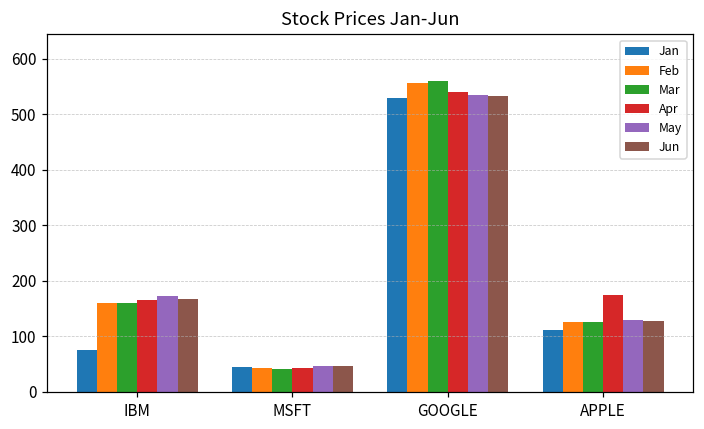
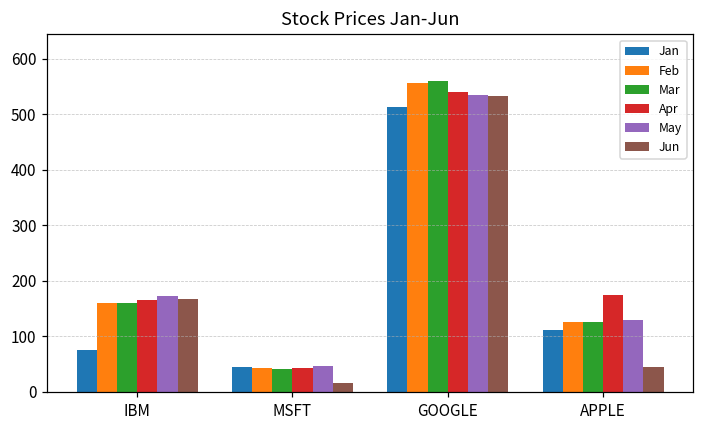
  {
    "Jan": {
      "IBM": 80,
      "MSFT": 50,
-     "GOOGLE": 530,
+     "GOOGLE": 510,
      "APPLE": 110
    },
    "Feb": {
      "IBM": 160,
      "MSFT": 40,
      "GOOGLE": 560,
      "APPLE": 130
    },
    "Mar": {
      "IBM": 160,
      "MSFT": 40,
      "GOOGLE": 560,
      "APPLE": 130
    },
    "Apr": {
      "IBM": 170,
      "MSFT": 40,
      "GOOGLE": 540,
      "APPLE": 180
    },
    "May": {
      "IBM": 170,
      "MSFT": 50,
      "GOOGLE": 540,
      "APPLE": 130
    },
    "Jun": {
      "IBM": 170,
-     "MSFT": 50,
+     "MSFT": 20,
      "GOOGLE": 530,
-     "APPLE": 130
+     "APPLE": 50
    }
  }
